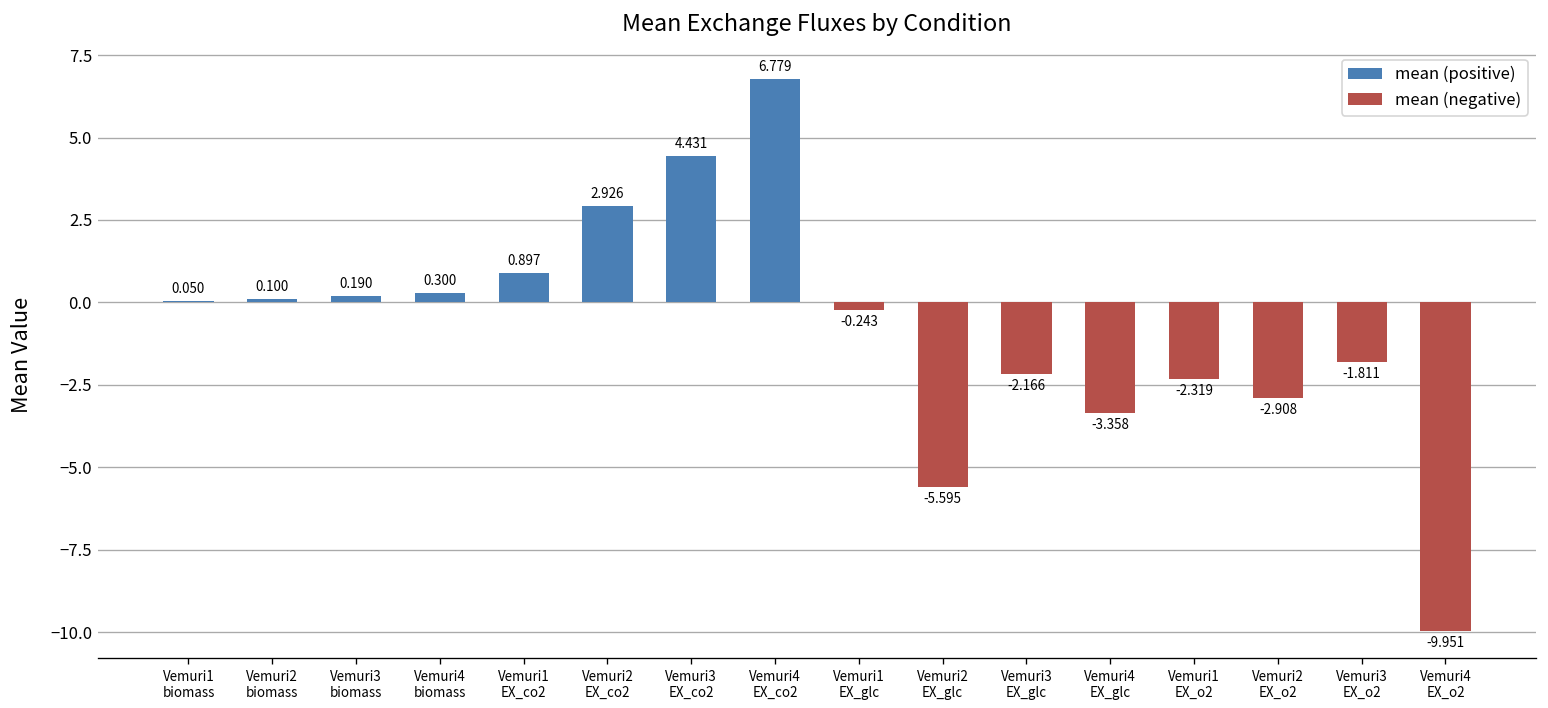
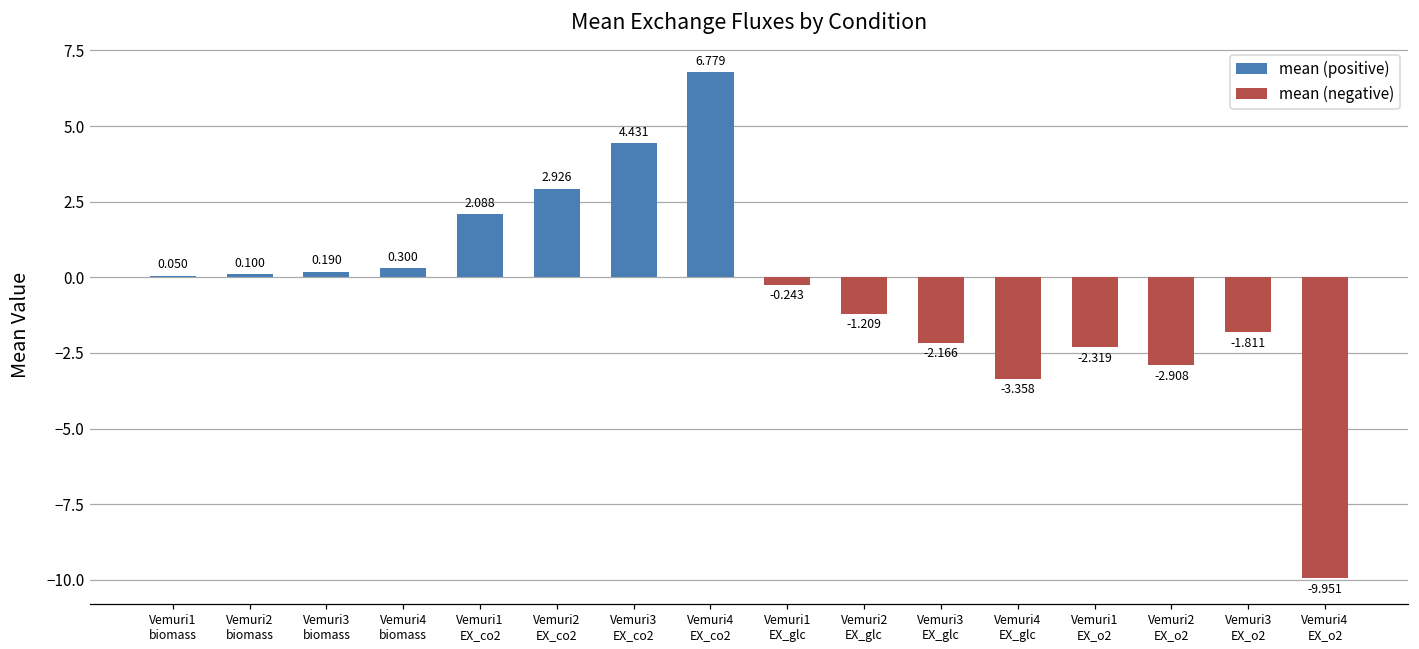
  {
    "mean (positive)": {
      "Vemuri1 biomass": 0.050,
      "Vemuri2 biomass": 0.100,
      "Vemuri3 biomass": 0.190,
      "Vemuri4 biomass": 0.300,
-     "Vemuri1 EX_co2": 0.897,
+     "Vemuri1 EX_co2": 2.088,
      "Vemuri2 EX_co2": 2.926,
      "Vemuri3 EX_co2": 4.431,
      "Vemuri4 EX_co2": 6.779
    },
    "mean (negative)": {
      "Vemuri1 EX_glc": -0.243,
-     "Vemuri2 EX_glc": -5.595,
+     "Vemuri2 EX_glc": -1.209,
      "Vemuri3 EX_glc": -2.166,
      "Vemuri4 EX_glc": -3.358,
      "Vemuri1 EX_o2": -2.319,
      "Vemuri2 EX_o2": -2.908,
      "Vemuri3 EX_o2": -1.811,
      "Vemuri4 EX_o2": -9.951
    }
  }
